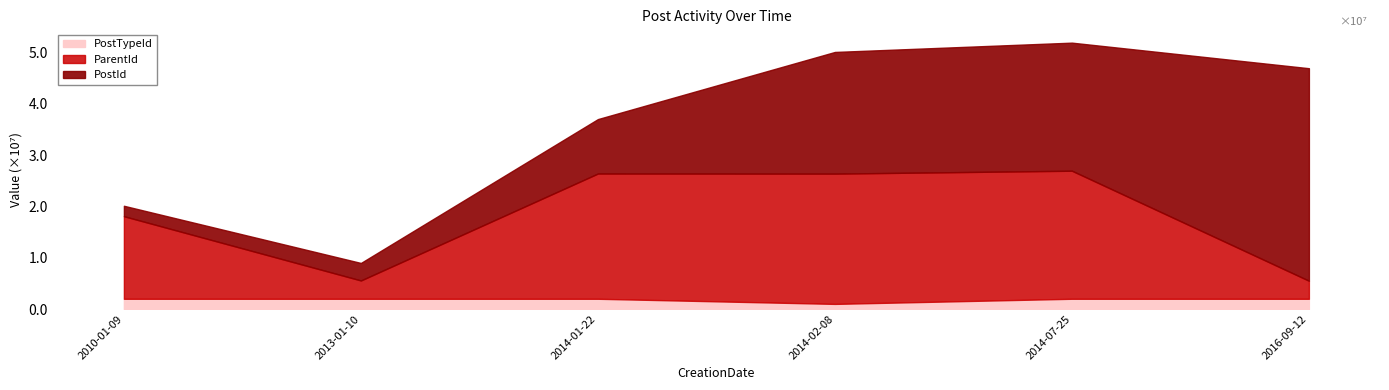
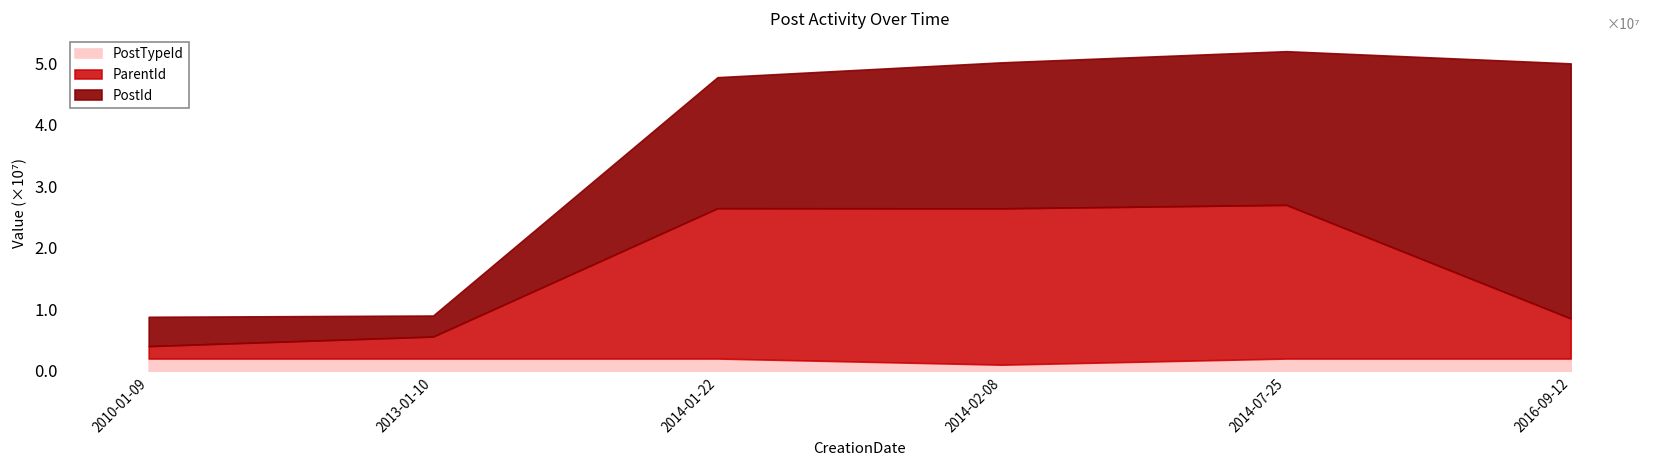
  {
    "PostTypeId": {
      "2010-01-09": 0.2,
      "2013-01-10": 0.2,
      "2014-01-22": 0.2,
      "2014-02-08": 0.1,
      "2014-07-25": 0.2,
      "2016-09-12": 0.2
    },
    "ParentId": {
-     "2010-01-09": 1.6,
+     "2010-01-09": 0.2,
      "2013-01-10": 0.4,
      "2014-01-22": 2.4,
      "2014-02-08": 2.5,
      "2014-07-25": 2.5,
-     "2016-09-12": 0.4
+     "2016-09-12": 0.7
    },
    "PostId": {
-     "2010-01-09": 0.2,
+     "2010-01-09": 0.5,
      "2013-01-10": 0.3,
-     "2014-01-22": 1.1,
+     "2014-01-22": 2.1,
      "2014-02-08": 2.4,
      "2014-07-25": 2.5,
      "2016-09-12": 4.1
    }
  }
